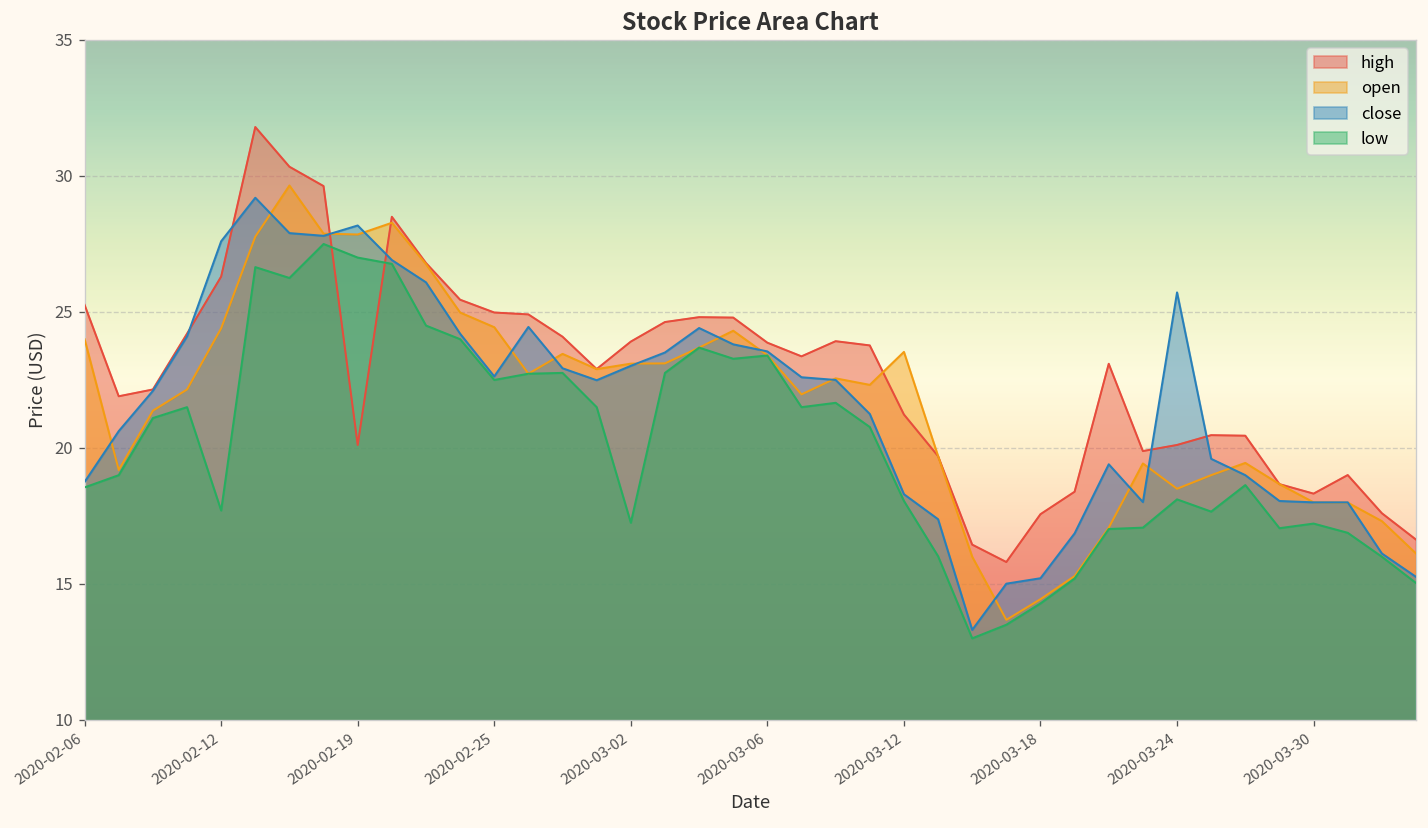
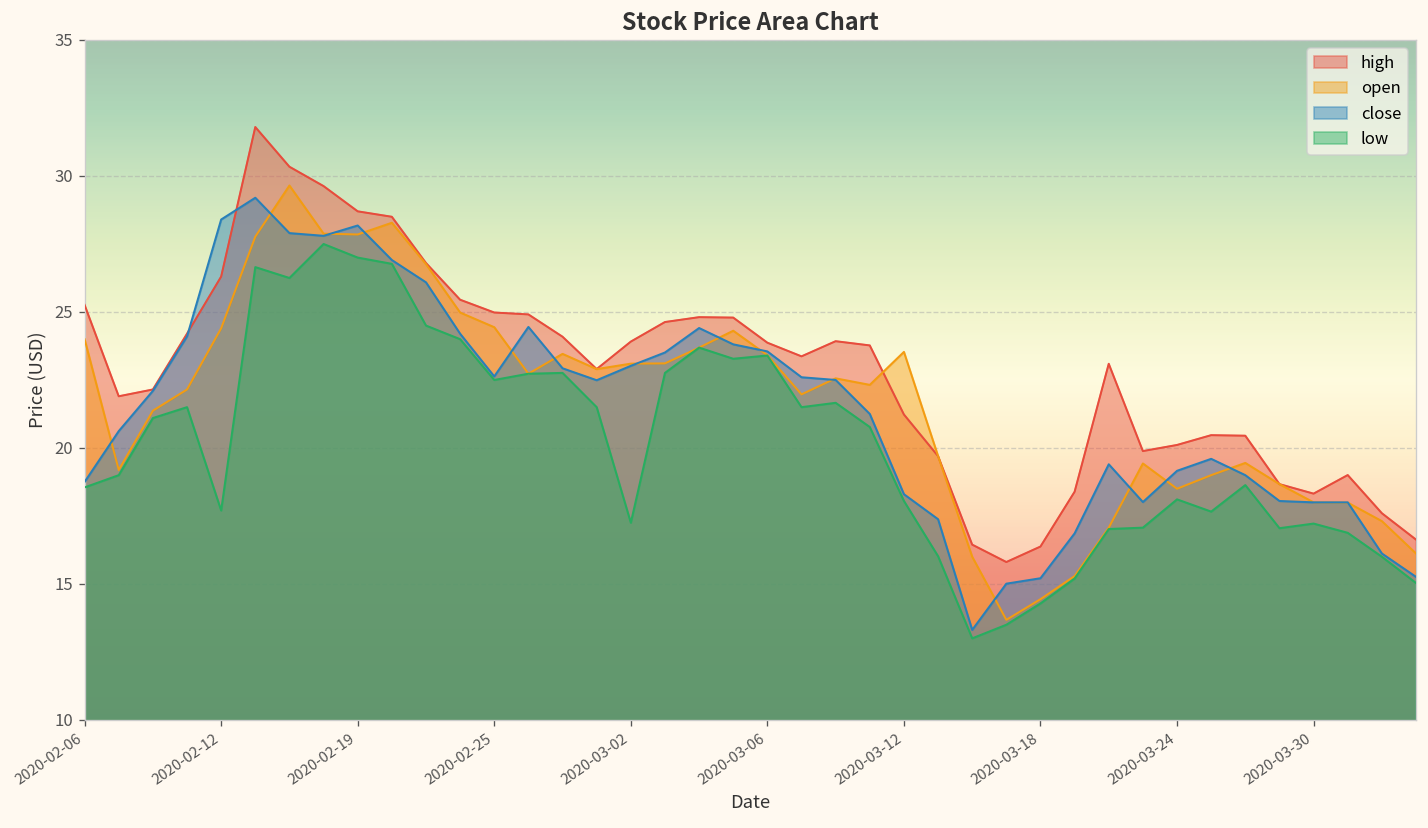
  {
    "high": {
      "2020-02-06": 25.3,
      "2020-02-12": 26.3,
-     "2020-02-19": 20.1,
+     "2020-02-19": 28.7,
      "2020-02-25": 25.0,
      "2020-03-02": 23.9,
      "2020-03-06": 23.9,
      "2020-03-12": 21.2,
-     "2020-03-18": 17.6,
+     "2020-03-18": 16.4,
      "2020-03-24": 20.1,
      "2020-03-30": 18.3
    },
    "open": {
      "2020-02-06": 24.0,
      "2020-02-12": 24.4,
      "2020-02-19": 27.9,
      "2020-02-25": 24.4,
      "2020-03-12": 23.5,
      "2020-03-18": 14.4,
      "2020-03-24": 18.5
    },
    "close": {
      "2020-02-06": 18.8,
-     "2020-02-12": 27.6,
+     "2020-02-12": 28.4,
      "2020-02-19": 28.2,
      "2020-02-25": 22.6,
      "2020-03-06": 23.5,
      "2020-03-12": 18.3,
      "2020-03-18": 15.2,
-     "2020-03-24": 25.7
+     "2020-03-24": 19.2
    },
    "low": {
      "2020-02-06": 18.5,
      "2020-02-12": 17.7,
      "2020-02-19": 27.0,
      "2020-02-25": 22.5,
      "2020-03-02": 17.3,
      "2020-03-12": 18.0,
      "2020-03-18": 14.3,
      "2020-03-24": 18.1,
      "2020-03-30": 17.2
    }
  }
